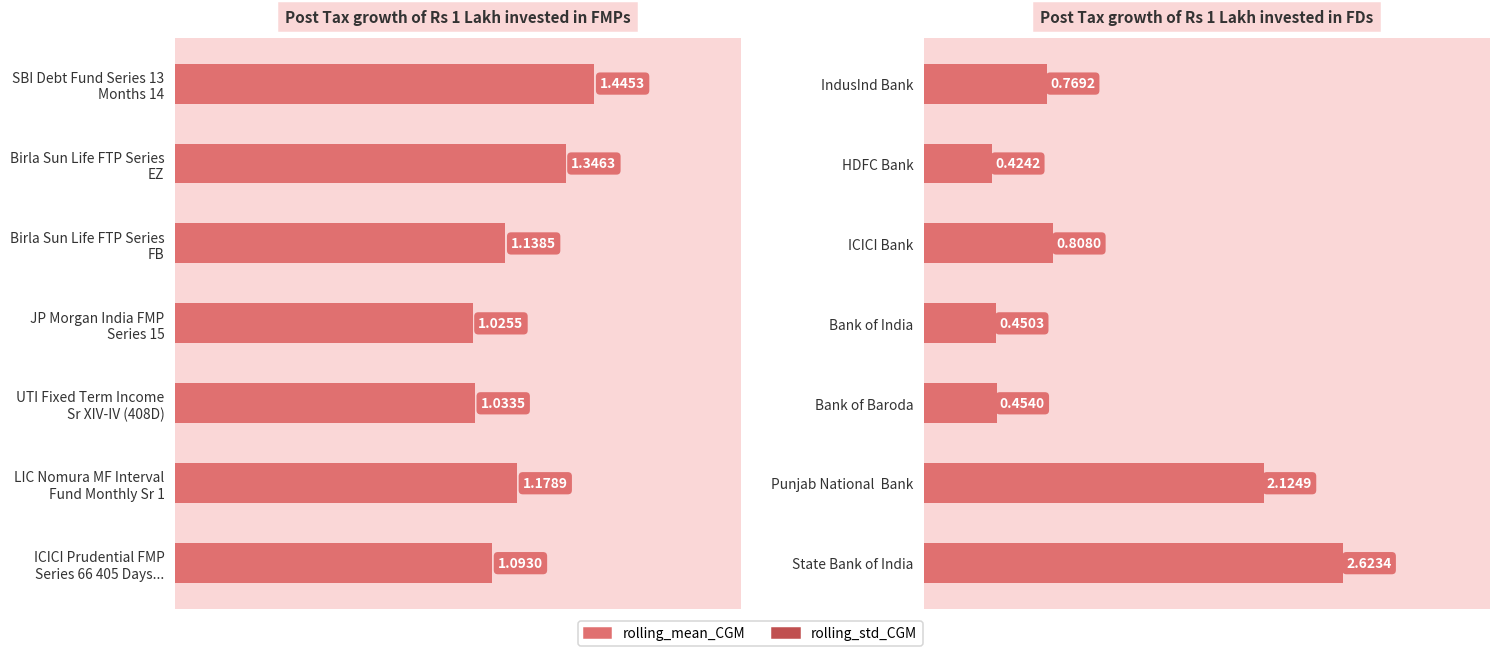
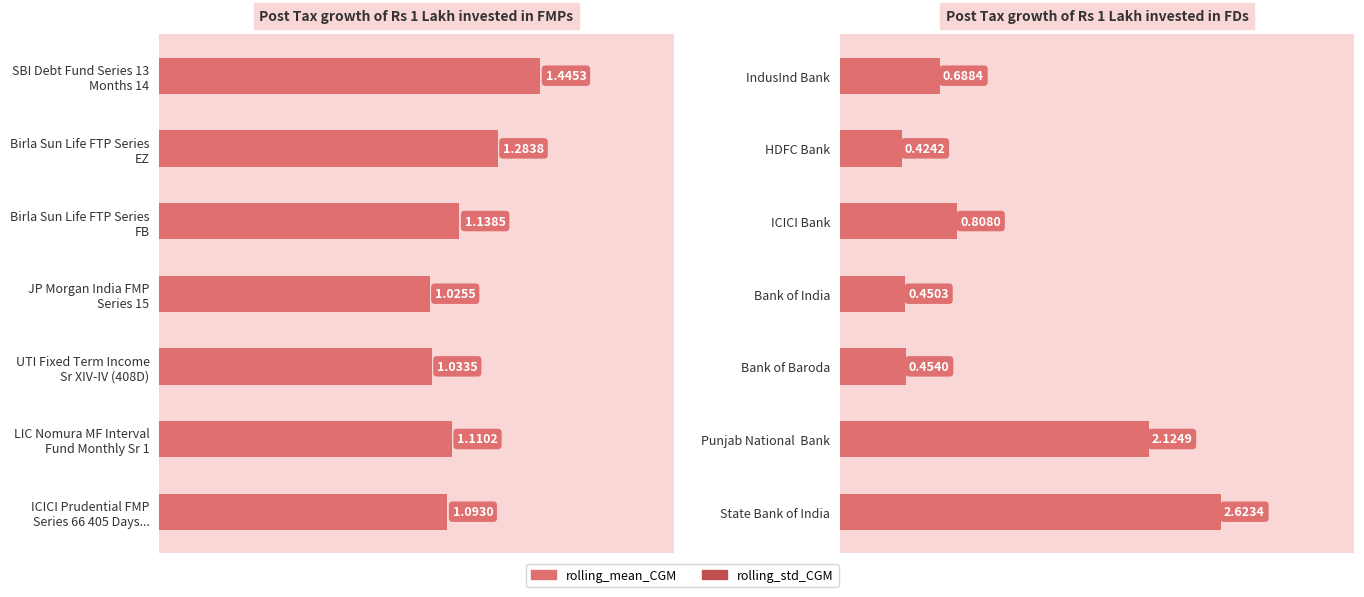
  {
    "Post Tax growth of Rs 1 Lakh invested in FMPs": {
-     "Birla Sun Life FTP Series EZ": 1.3463,
-     "LIC Nomura MF Interval Fund Monthly Sr 1": 1.1789
+     "Birla Sun Life FTP Series EZ": 1.2838,
+     "LIC Nomura MF Interval Fund Monthly Sr 1": 1.1102
    },
    "Post Tax growth of Rs 1 Lakh invested in FDs": {
-     "IndusInd Bank": 0.7692
+     "IndusInd Bank": 0.6884
    }
  }
